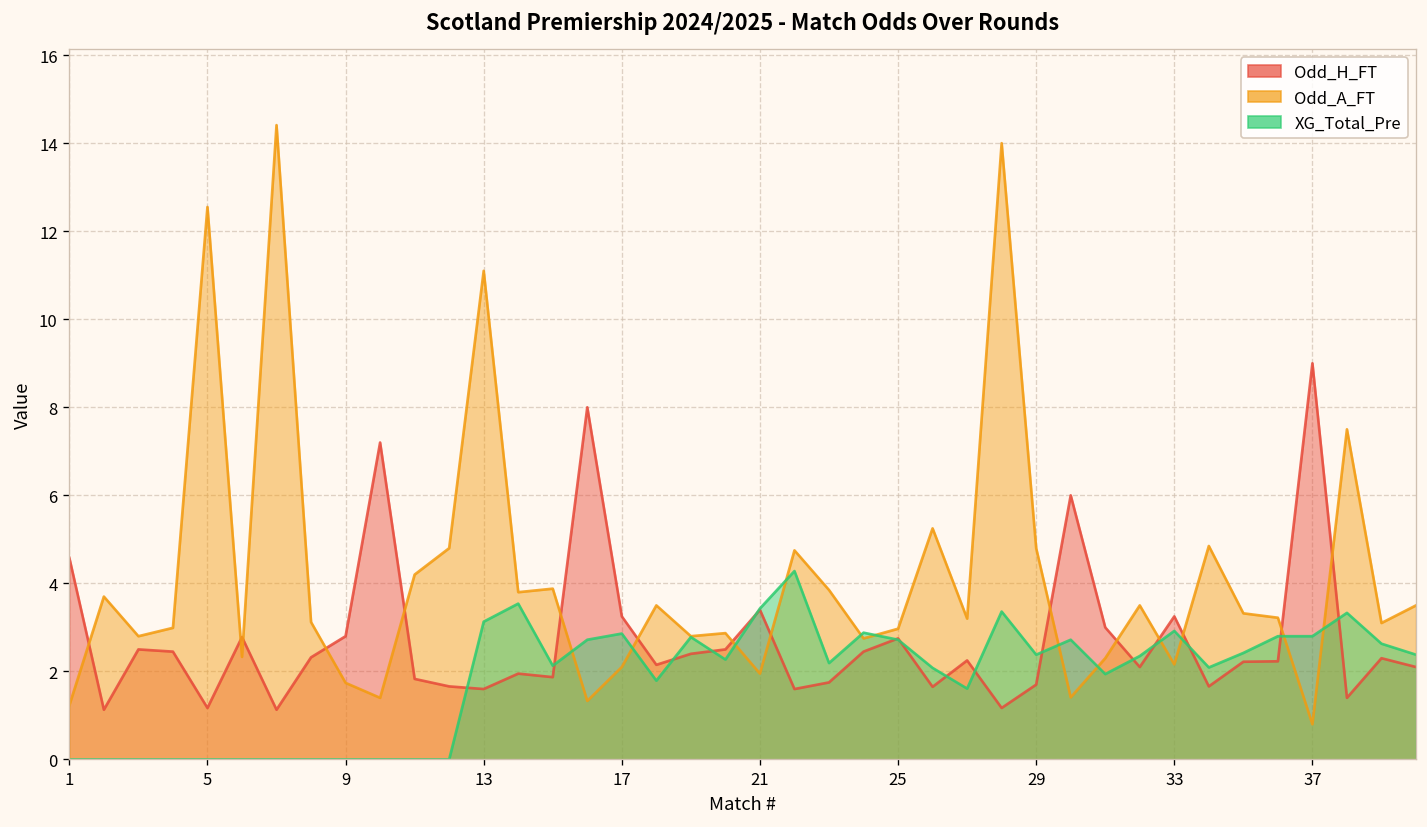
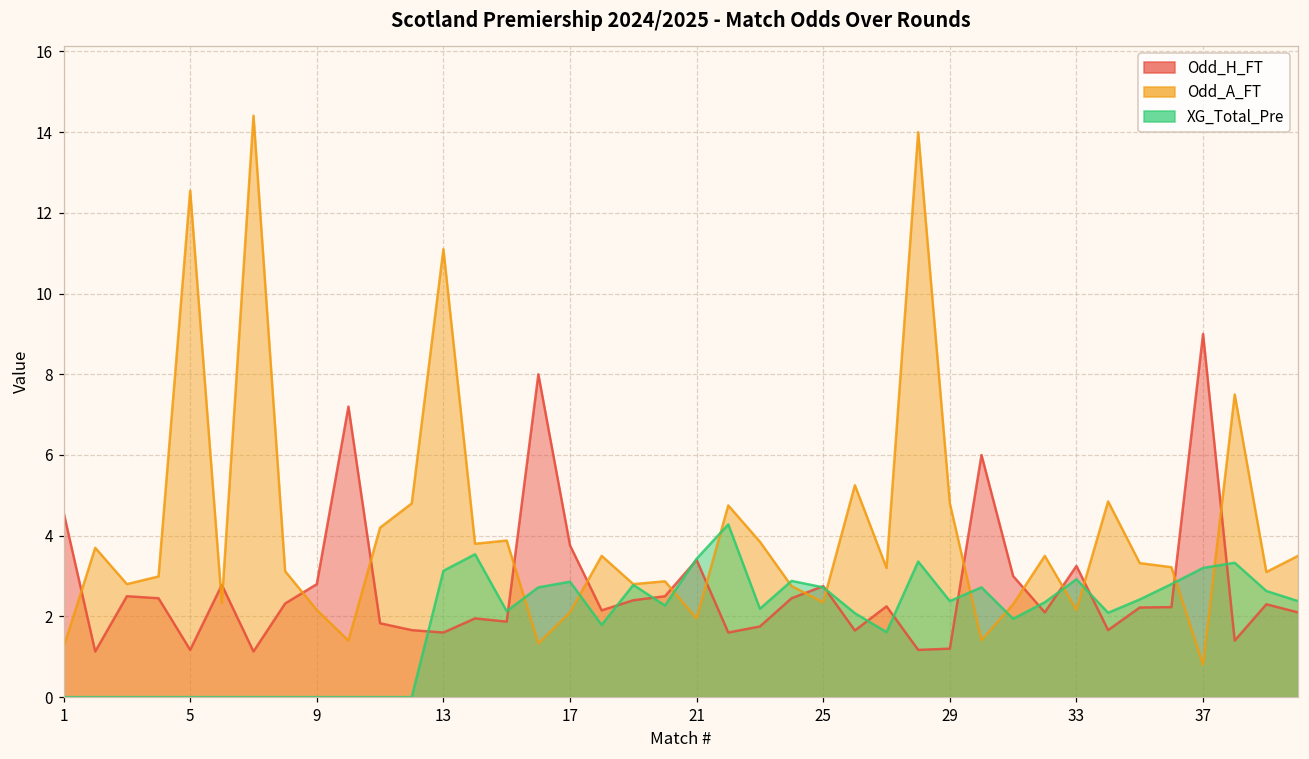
  {
    "Odd_H_FT": {
      "1": 4.6,
      "5": 1.2,
      "9": 2.8,
      "13": 1.6,
-     "17": 3.3,
-     "29": 1.7,
+     "17": 3.8,
+     "29": 1.2,
      "33": 3.3,
      "37": 9.0
    },
    "Odd_A_FT": {
      "1": 1.2,
      "5": 12.6,
-     "9": 1.7,
+     "9": 2.2,
      "13": 11.1,
      "17": 2.1,
      "21": 2.0,
-     "25": 3.0,
+     "25": 2.4,
      "29": 4.8,
      "33": 2.2,
      "37": 0.8
    },
    "XG_Total_Pre": {
      "1": 0.0,
      "5": 0.0,
      "9": 0.0,
      "13": 3.1,
      "17": 2.9,
      "29": 2.4,
      "33": 2.9,
-     "37": 2.8
+     "37": 3.2
    }
  }
